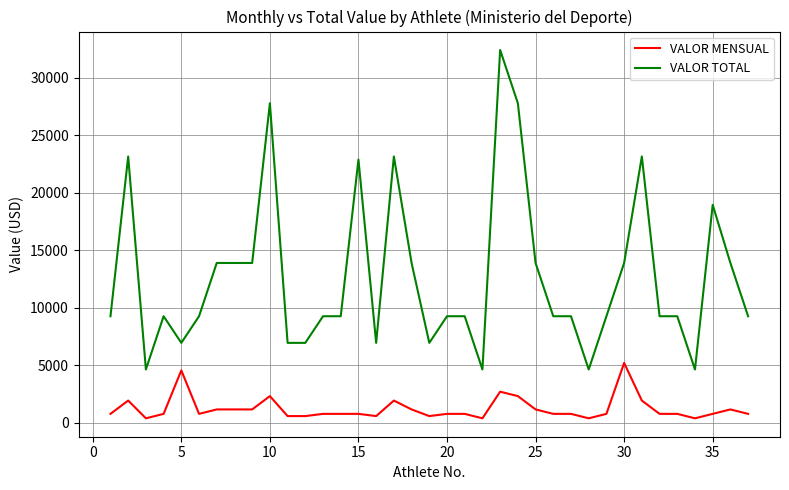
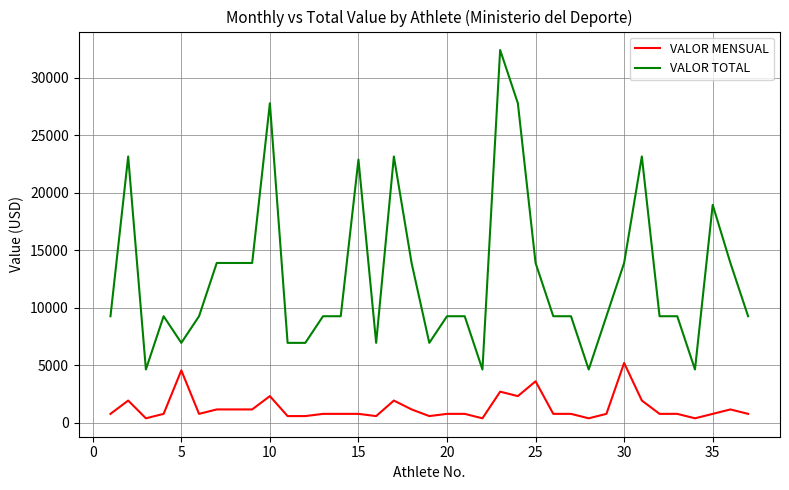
  {
    "VALOR MENSUAL": {
      "5": 4600,
      "10": 2300,
      "15": 800,
      "20": 800,
-     "25": 1200,
+     "25": 3600,
      "30": 5200,
      "35": 800
    },
    "VALOR TOTAL": {
      "5": 6900,
      "10": 27800,
      "15": 22900,
      "20": 9300,
      "25": 13900,
      "30": 13900,
      "35": 19000
    }
  }
